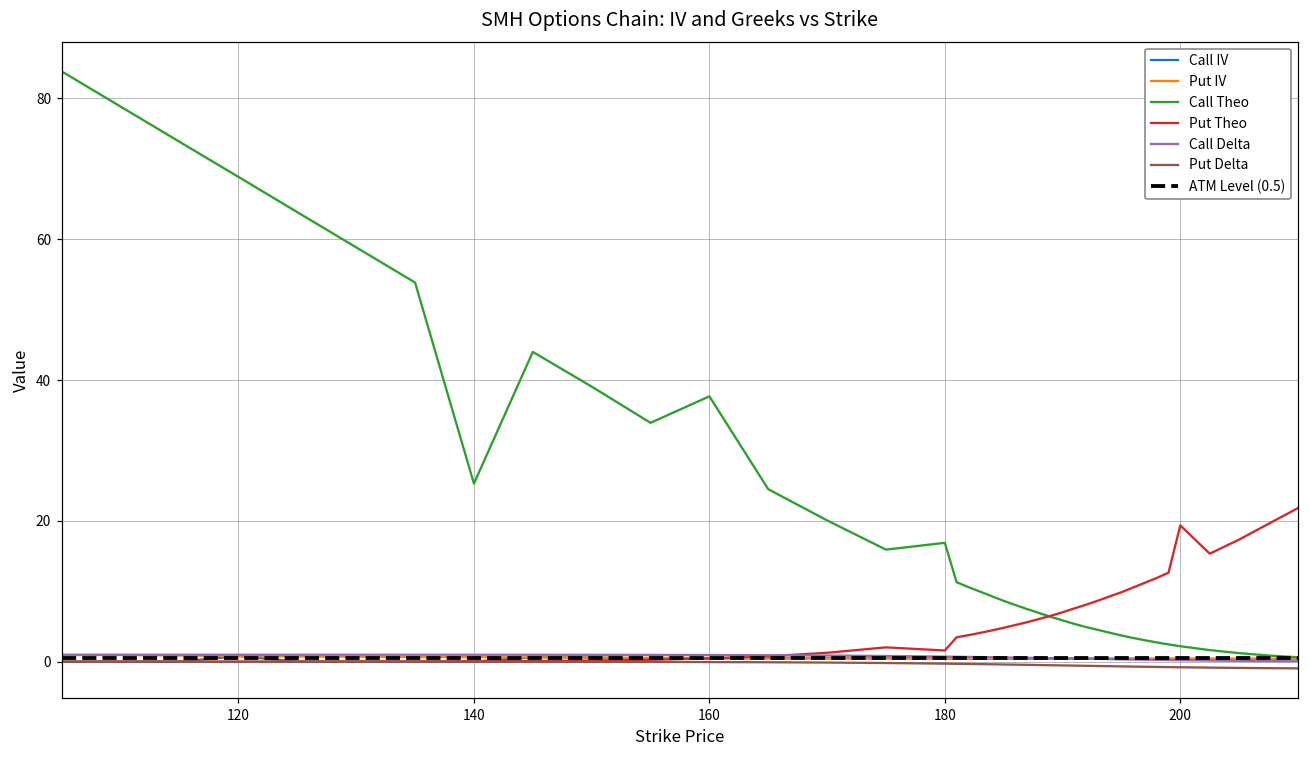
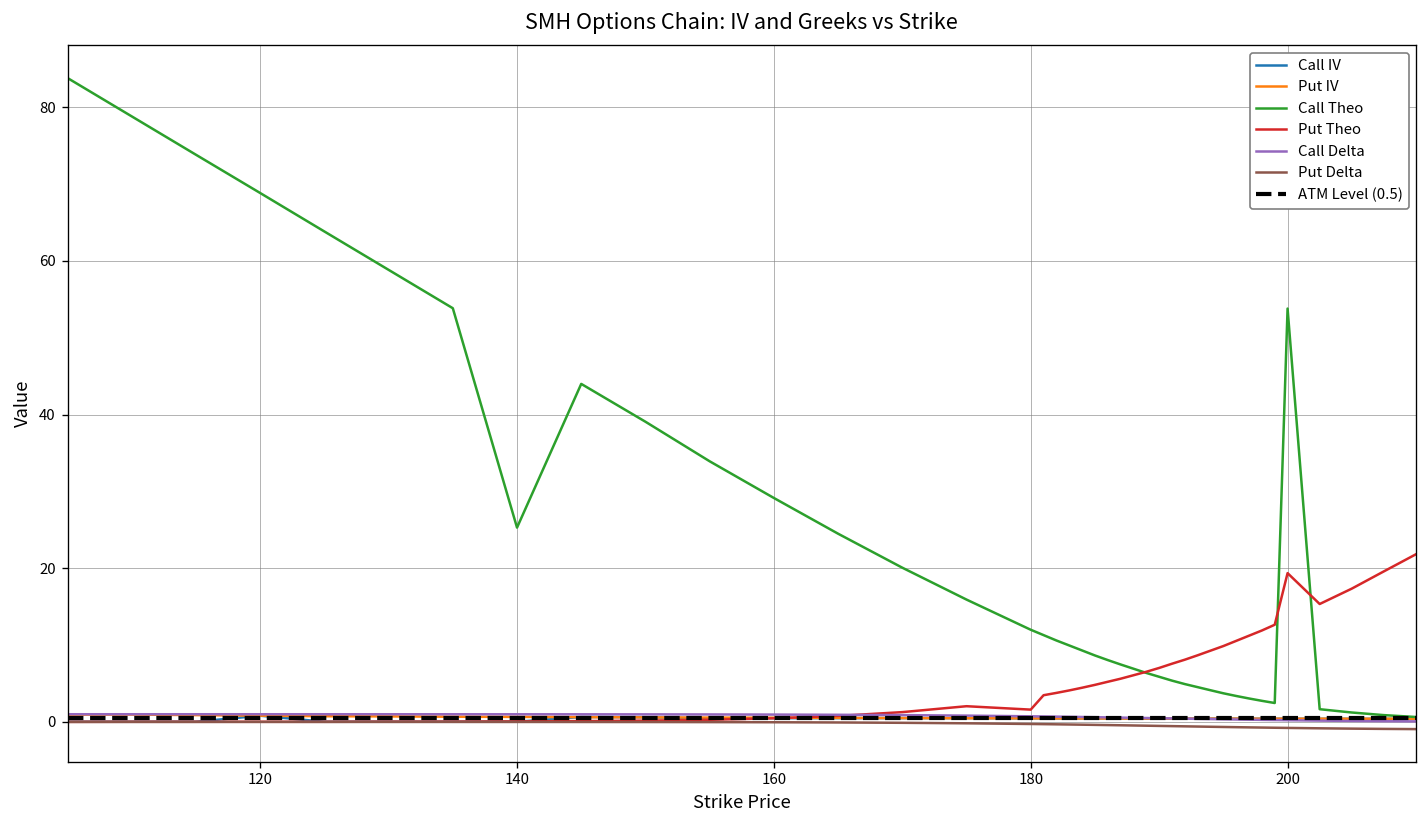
  {
    "Call Theo": {
      "120": 69,
      "140": 25,
-     "160": 38,
-     "180": 17,
-     "200": 2
+     "160": 29,
+     "180": 12,
+     "200": 54
    },
    "Put Theo": {
      "180": 2,
      "200": 19
    },
    "Call Delta": {
      "160": 1
    },
    "Put Delta": {
      "160": 0,
      "180": 0,
      "200": -1
    }
  }
